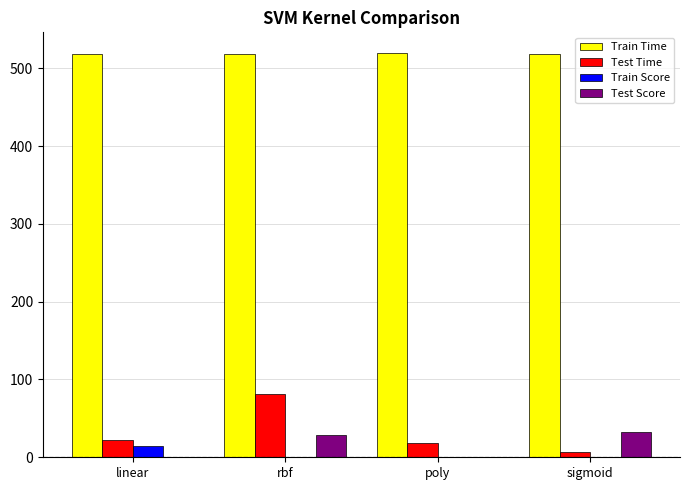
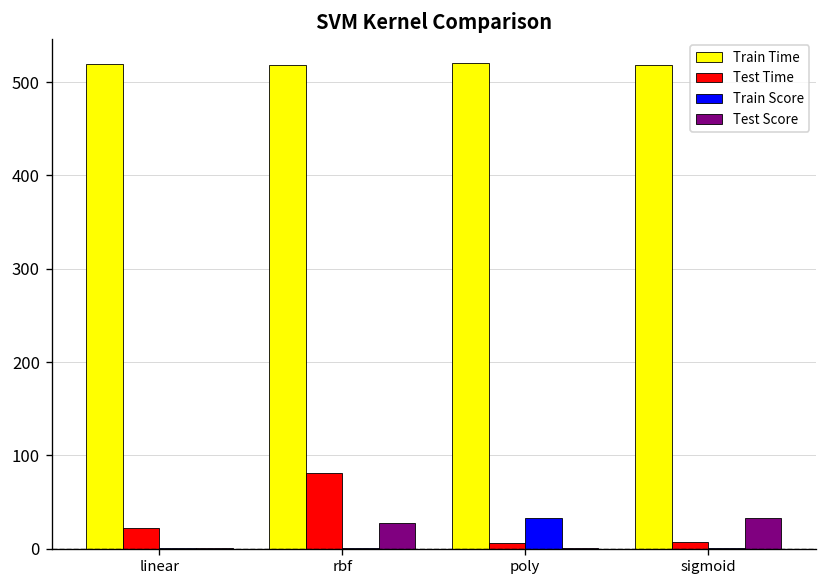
  {
    "Train Time": {
      "linear": 520,
      "rbf": 520,
      "poly": 520,
      "sigmoid": 520
    },
    "Test Time": {
      "linear": 20,
      "rbf": 80,
-     "poly": 20,
+     "poly": 10,
      "sigmoid": 10
    },
    "Train Score": {
-     "linear": 10,
-     "poly": 0
+     "linear": 0,
+     "poly": 30
    },
    "Test Score": {
      "rbf": 30,
      "sigmoid": 30
    }
  }
